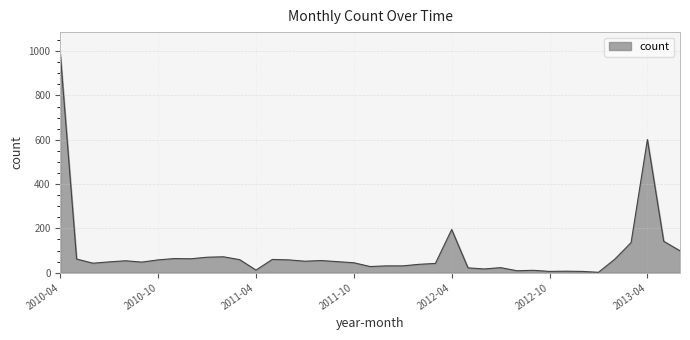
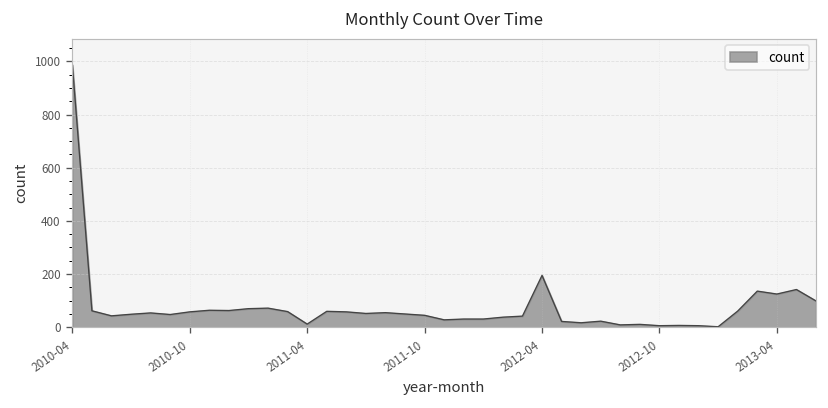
  {
    "2010-04": 990,
    "2010-10": 60,
    "2011-04": 10,
    "2011-10": 50,
    "2012-04": 200,
    "2012-10": 10,
-   "2013-04": 600
+   "2013-04": 130
  }
